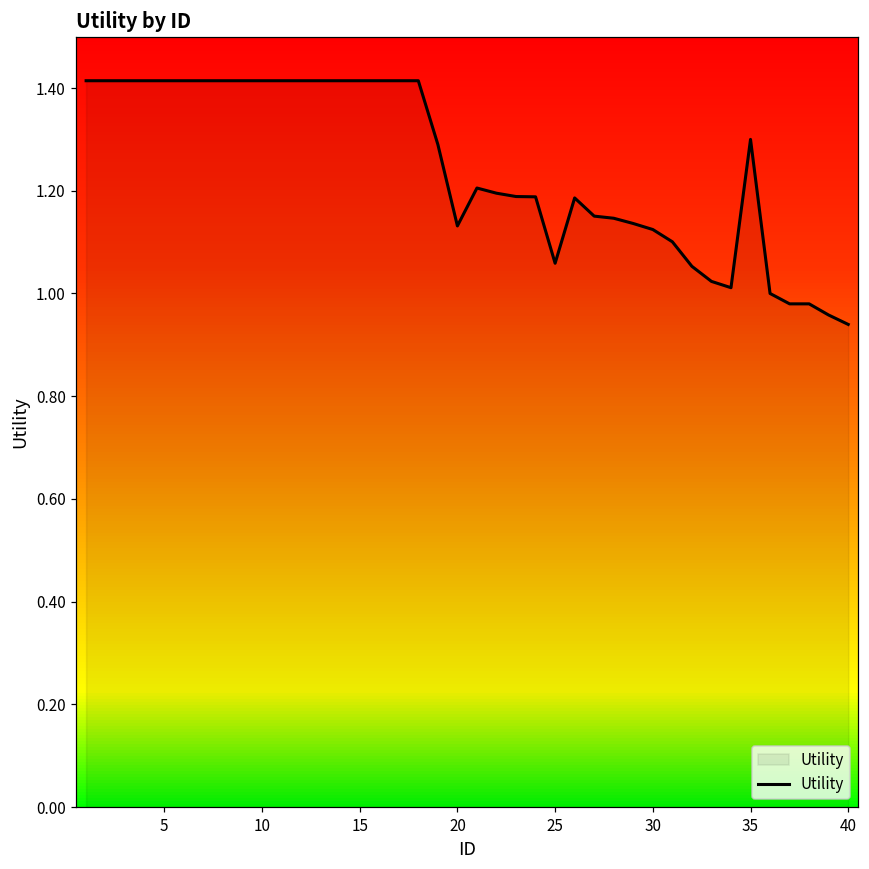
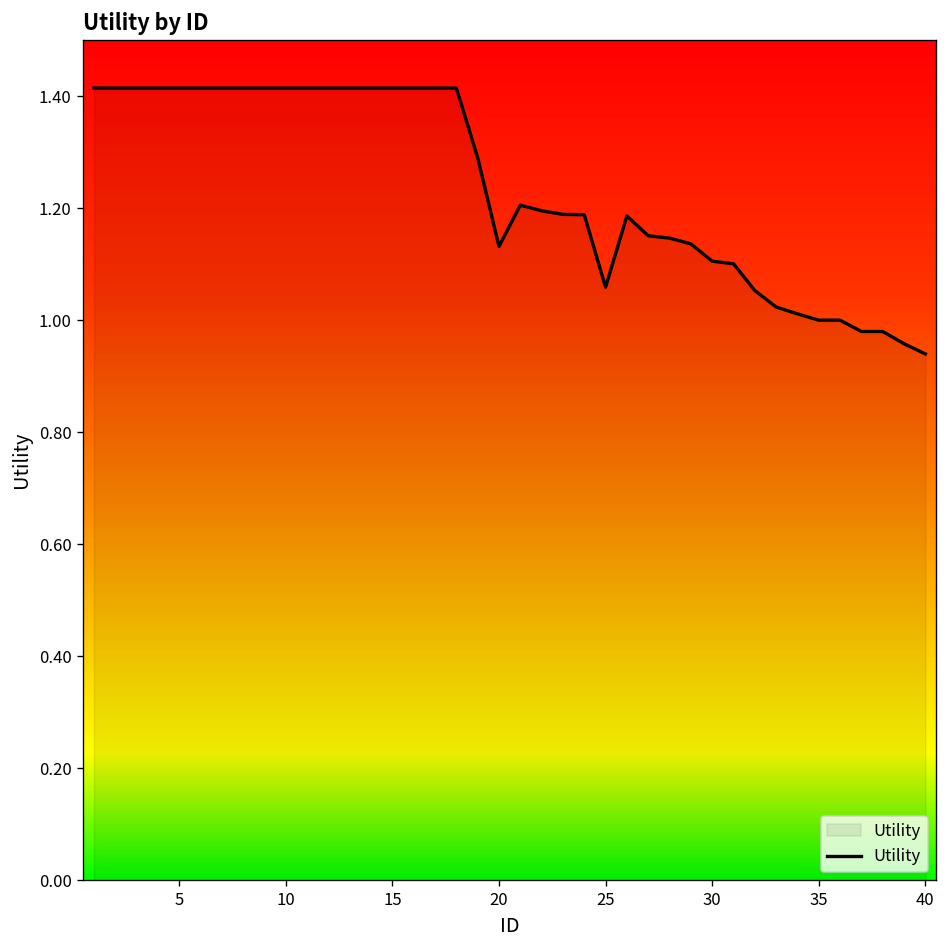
  {
    "5": 1.41,
    "10": 1.41,
    "15": 1.41,
    "20": 1.13,
    "25": 1.06,
-   "30": 1.12,
-   "35": 1.3,
+   "30": 1.11,
+   "35": 1.0,
    "40": 0.94
  }
